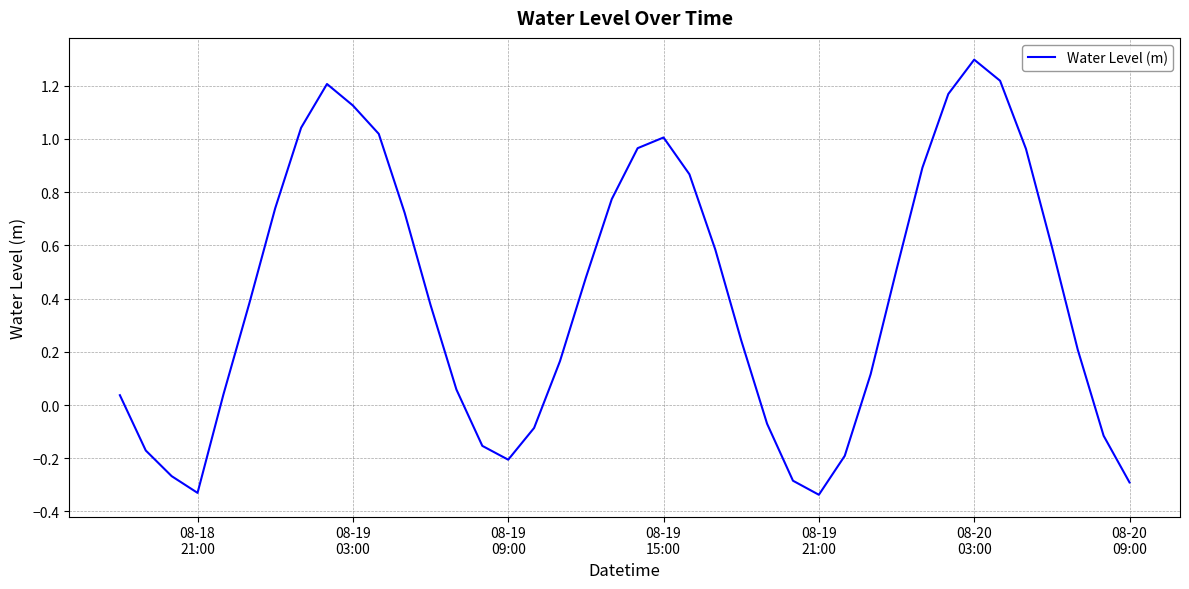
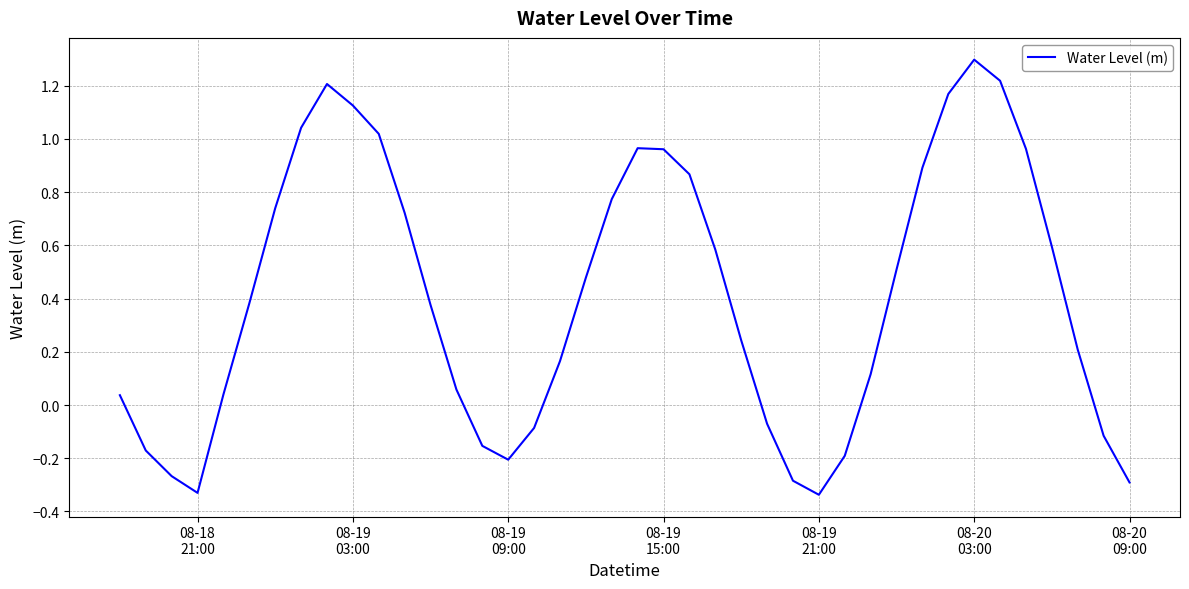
  {
    "08-18 21:00": -0.33,
    "08-19 03:00": 1.13,
    "08-19 09:00": -0.21,
-   "08-19 15:00": 1.01,
+   "08-19 15:00": 0.96,
    "08-19 21:00": -0.34,
    "08-20 03:00": 1.30,
    "08-20 09:00": -0.29
  }
